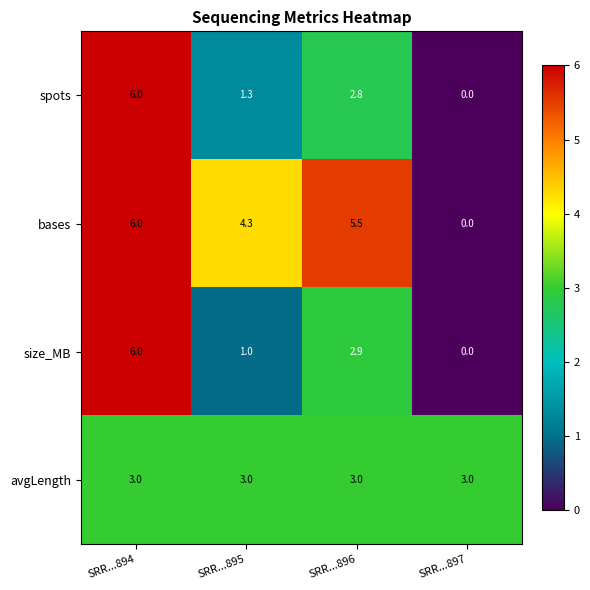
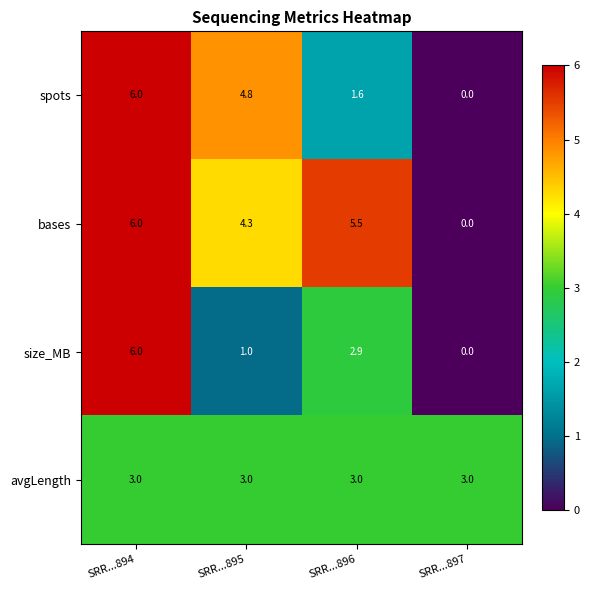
  {
    "spots": {
      "SRR...894": 6.0,
-     "SRR...895": 1.3,
-     "SRR...896": 2.8,
+     "SRR...895": 4.8,
+     "SRR...896": 1.6,
      "SRR...897": 0.0
    },
    "bases": {
      "SRR...894": 6.0,
      "SRR...895": 4.3,
      "SRR...896": 5.5,
      "SRR...897": 0.0
    },
    "size_MB": {
      "SRR...894": 6.0,
      "SRR...895": 1.0,
      "SRR...896": 2.9,
      "SRR...897": 0.0
    },
    "avgLength": {
      "SRR...894": 3.0,
      "SRR...895": 3.0,
      "SRR...896": 3.0,
      "SRR...897": 3.0
    }
  }
